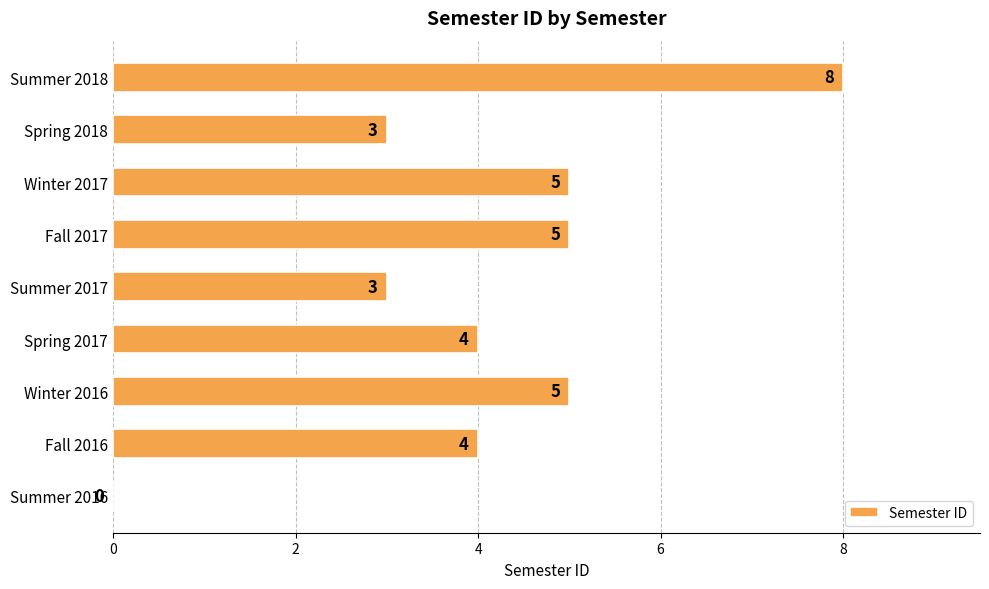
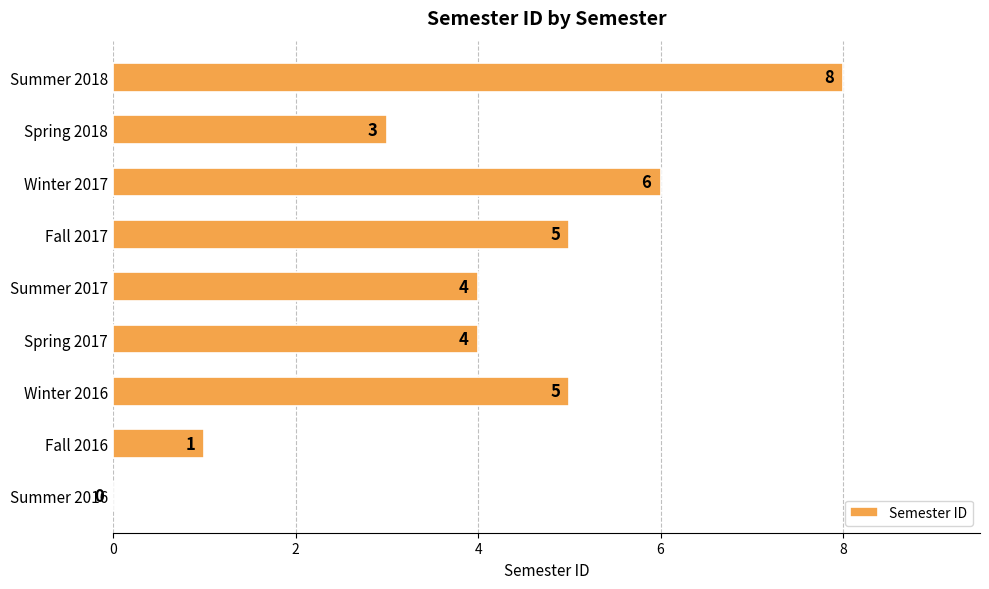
  {
    "Summer 2018": 8,
    "Spring 2018": 3,
-   "Winter 2017": 5,
+   "Winter 2017": 6,
    "Fall 2017": 5,
-   "Summer 2017": 3,
+   "Summer 2017": 4,
    "Spring 2017": 4,
    "Winter 2016": 5,
-   "Fall 2016": 4,
+   "Fall 2016": 1,
    "Summer 2016": 0
  }
